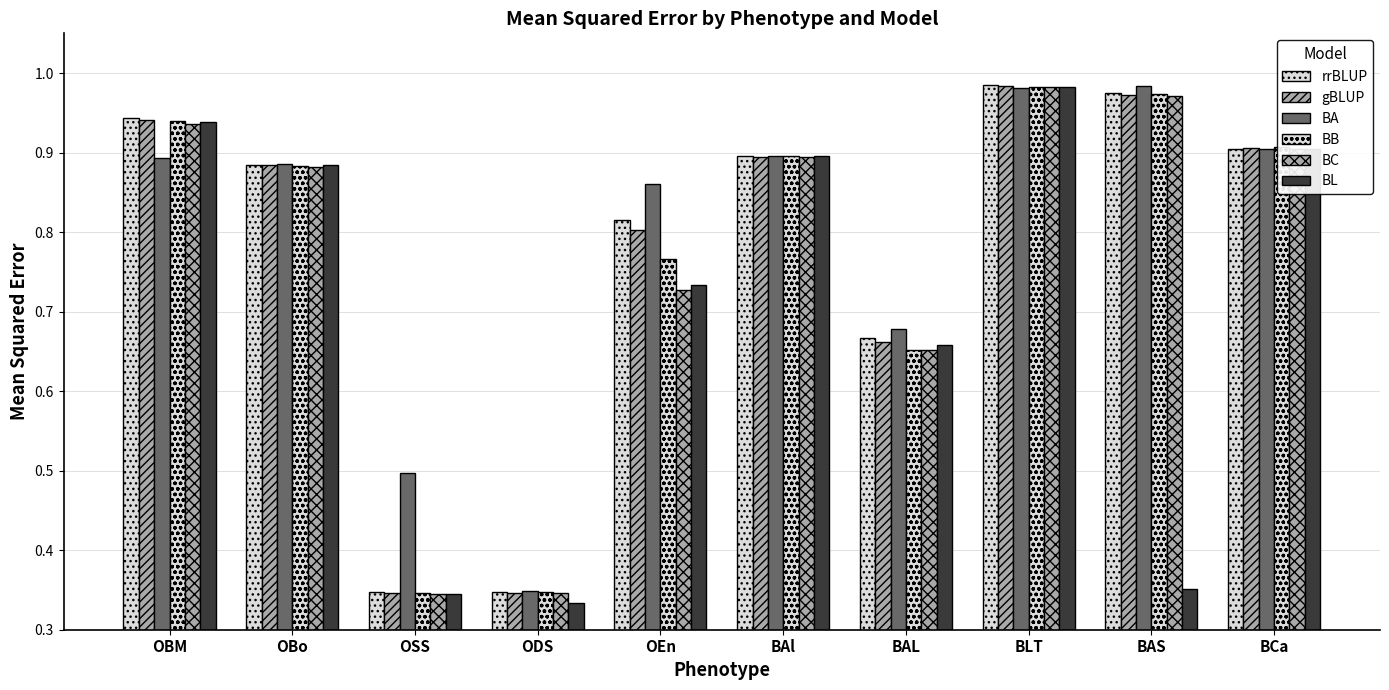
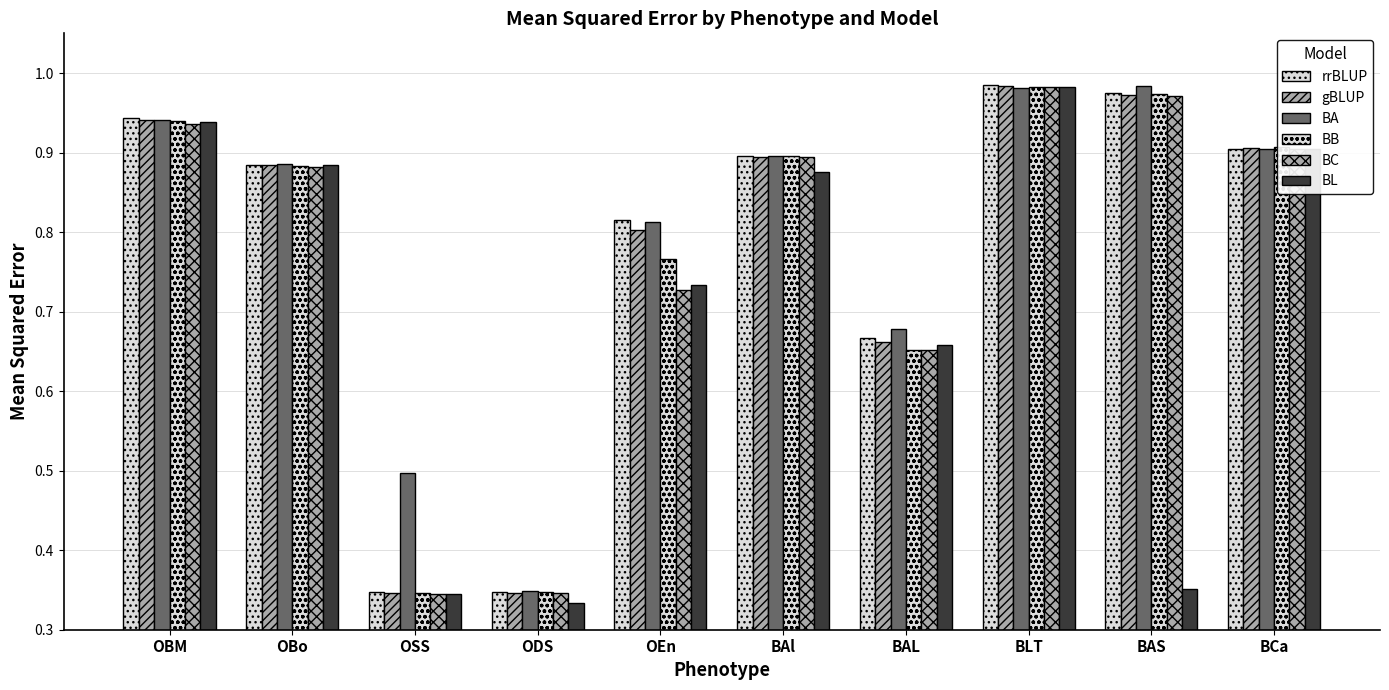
  {
    "BA": {
-     "OBM": 0.89,
+     "OBM": 0.94,
      "OBo": 0.89,
      "OSS": 0.50,
      "ODS": 0.35,
-     "OEn": 0.86,
+     "OEn": 0.81,
      "BAl": 0.90,
      "BAL": 0.68,
      "BLT": 0.98,
      "BAS": 0.98,
      "BCa": 0.90
    },
    "BL": {
      "OBM": 0.94,
      "OBo": 0.88,
      "OSS": 0.35,
      "ODS": 0.33,
      "OEn": 0.73,
-     "BAl": 0.90,
+     "BAl": 0.88,
      "BAL": 0.66,
      "BLT": 0.98,
      "BAS": 0.35
    }
  }
